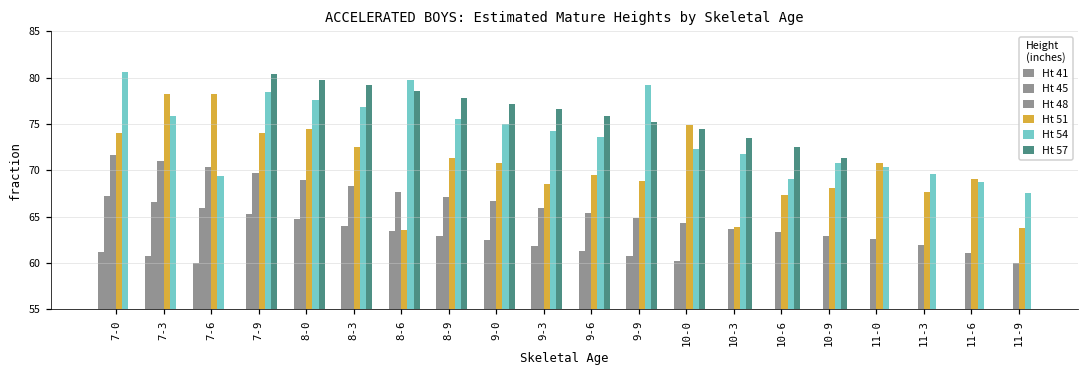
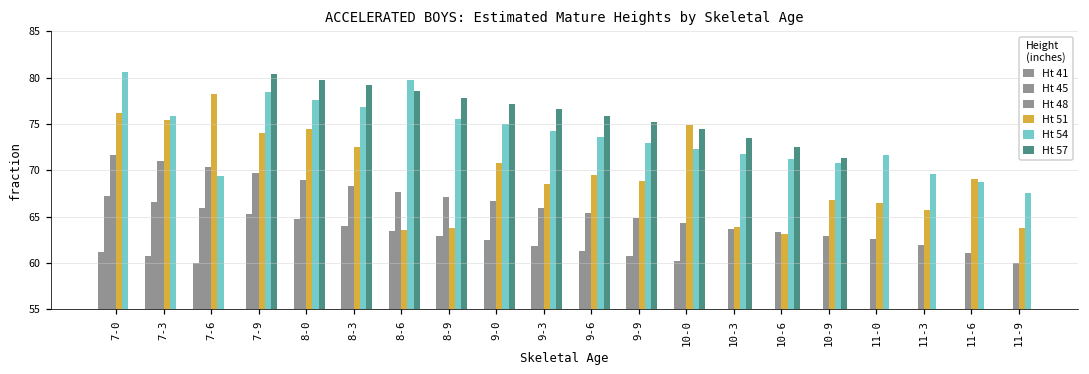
  {
    "Ht 51": {
-     "7-0": 74,
-     "7-3": 78,
+     "7-0": 76,
+     "7-3": 75,
      "7-6": 78,
      "7-9": 74,
      "8-0": 74,
      "8-3": 73,
      "8-6": 64,
-     "8-9": 71,
+     "8-9": 64,
      "9-0": 71,
      "9-3": 69,
      "9-6": 70,
      "9-9": 69,
      "10-0": 75,
      "10-3": 64,
-     "10-6": 67,
-     "10-9": 68,
-     "11-0": 71,
-     "11-3": 68,
+     "10-6": 63,
+     "10-9": 67,
+     "11-0": 67,
+     "11-3": 66,
      "11-6": 69,
      "11-9": 64
    },
    "Ht 54": {
      "7-0": 81,
      "7-3": 76,
      "7-6": 69,
      "7-9": 78,
      "8-0": 78,
      "8-3": 77,
      "8-6": 80,
      "8-9": 76,
      "9-0": 75,
      "9-3": 74,
      "9-6": 74,
-     "9-9": 79,
+     "9-9": 73,
      "10-0": 72,
      "10-3": 72,
-     "10-6": 69,
+     "10-6": 71,
      "10-9": 71,
-     "11-0": 70,
+     "11-0": 72,
      "11-3": 70,
      "11-6": 69,
      "11-9": 68
    }
  }
